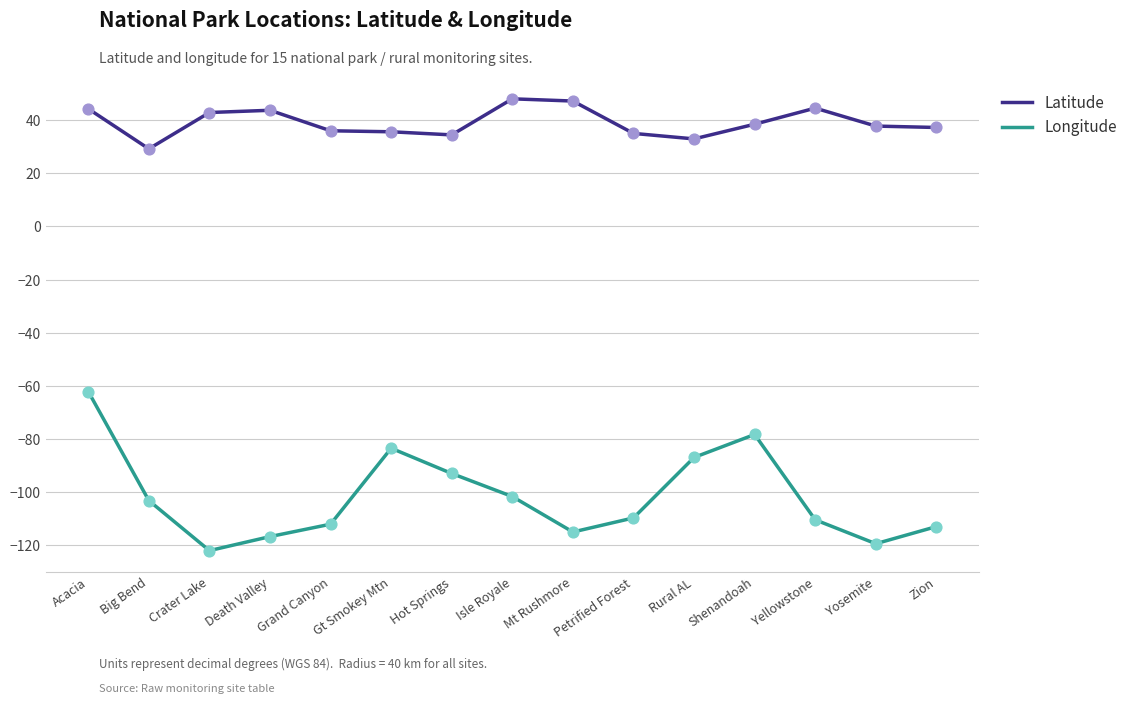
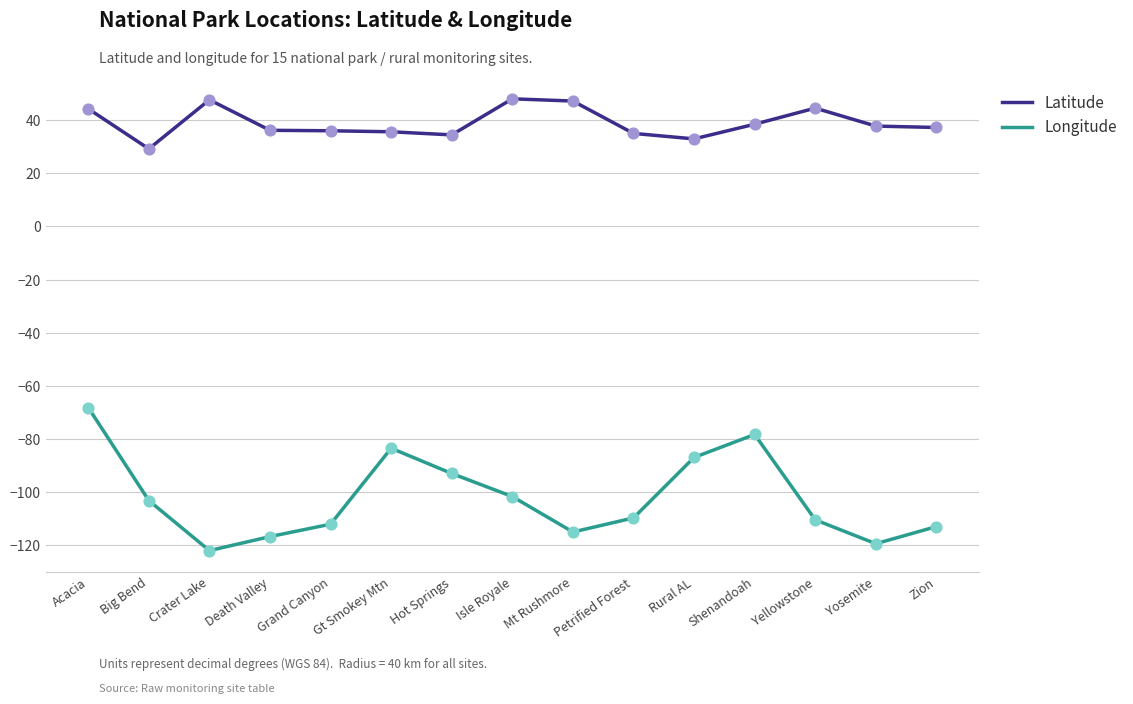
  {
    "Latitude": {
      "Acacia": 44,
      "Big Bend": 29,
-     "Crater Lake": 43,
-     "Death Valley": 44,
+     "Crater Lake": 48,
+     "Death Valley": 36,
      "Grand Canyon": 36,
      "Gt Smokey Mtn": 36,
      "Hot Springs": 35,
      "Isle Royale": 48,
      "Mt Rushmore": 47,
      "Petrified Forest": 35,
      "Rural AL": 33,
      "Shenandoah": 39,
      "Yellowstone": 45,
      "Yosemite": 38,
      "Zion": 37
    },
    "Longitude": {
-     "Acacia": -62,
+     "Acacia": -68,
      "Big Bend": -103,
      "Crater Lake": -122,
      "Death Valley": -117,
      "Grand Canyon": -112,
      "Gt Smokey Mtn": -84,
      "Hot Springs": -93,
      "Isle Royale": -102,
      "Mt Rushmore": -115,
      "Petrified Forest": -110,
      "Rural AL": -87,
      "Shenandoah": -78,
      "Yellowstone": -111,
      "Yosemite": -120,
      "Zion": -113
    }
  }
